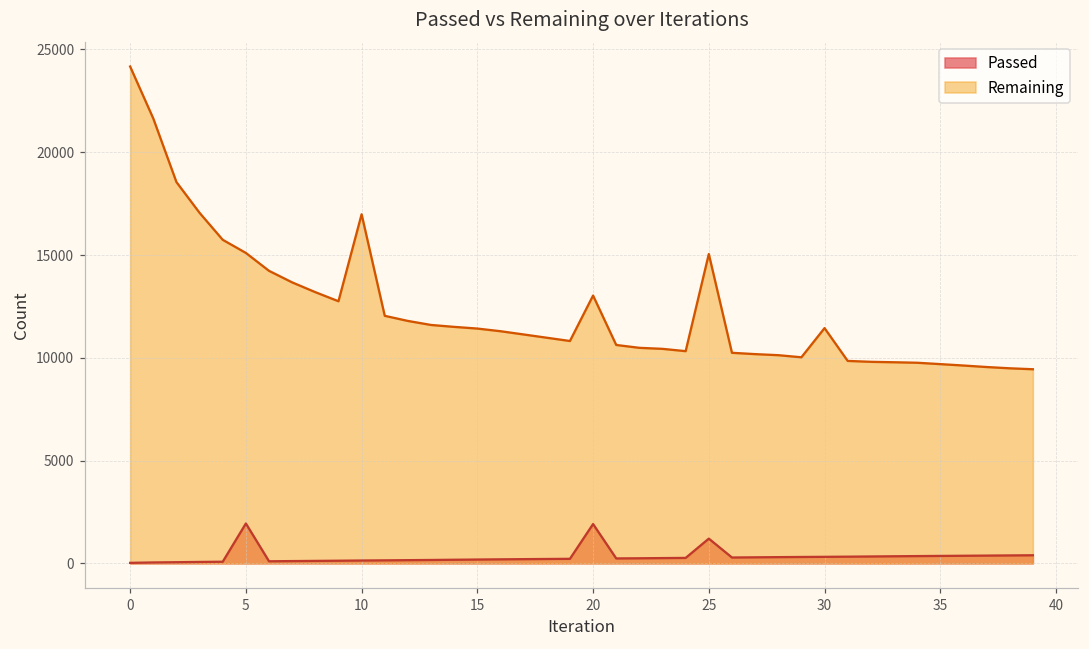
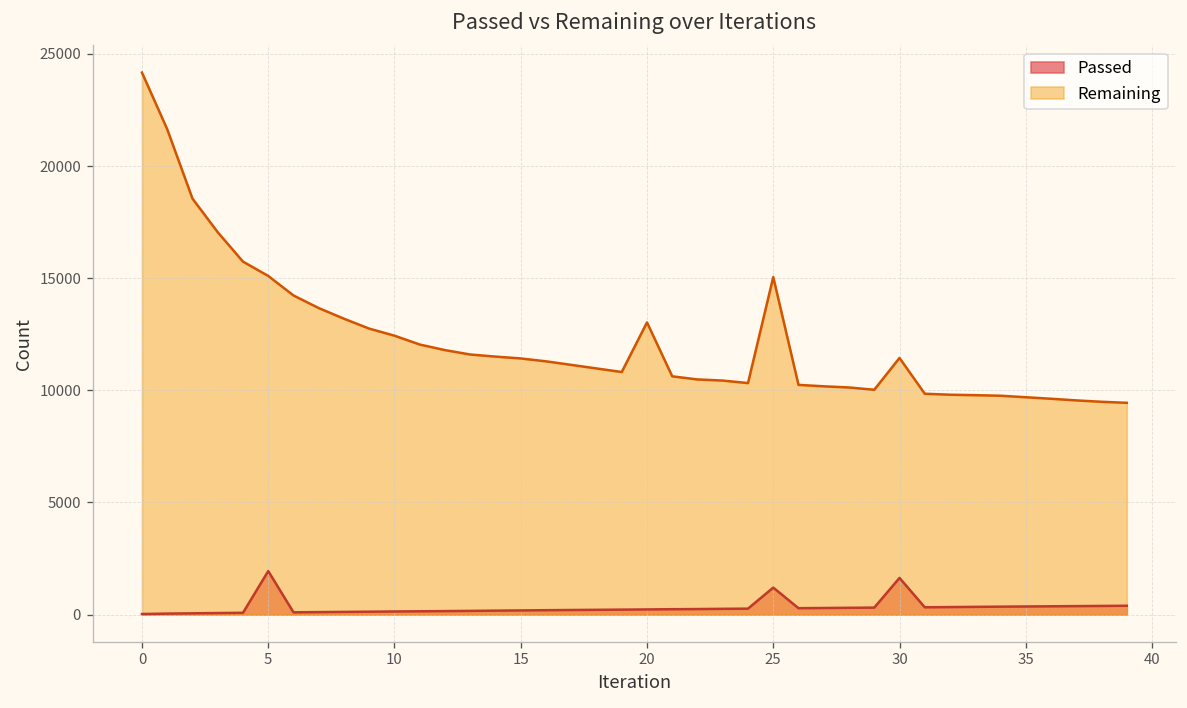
  {
    "Passed": {
      "0": 0,
      "5": 1900,
      "10": 100,
      "15": 200,
-     "20": 1900,
+     "20": 200,
      "25": 1200,
-     "30": 300,
+     "30": 1600,
      "35": 400
    },
    "Remaining": {
      "0": 24200,
      "5": 15100,
-     "10": 17000,
+     "10": 12400,
      "15": 11400,
      "20": 13000,
      "25": 15000,
      "30": 11400,
      "35": 9700
    }
  }
